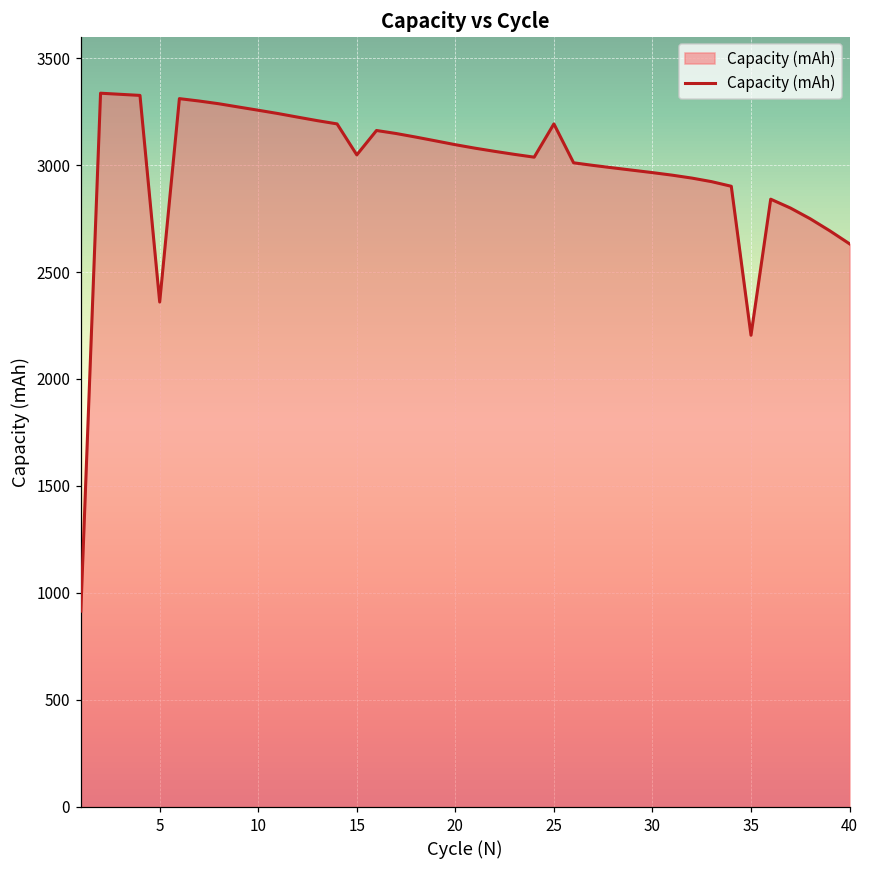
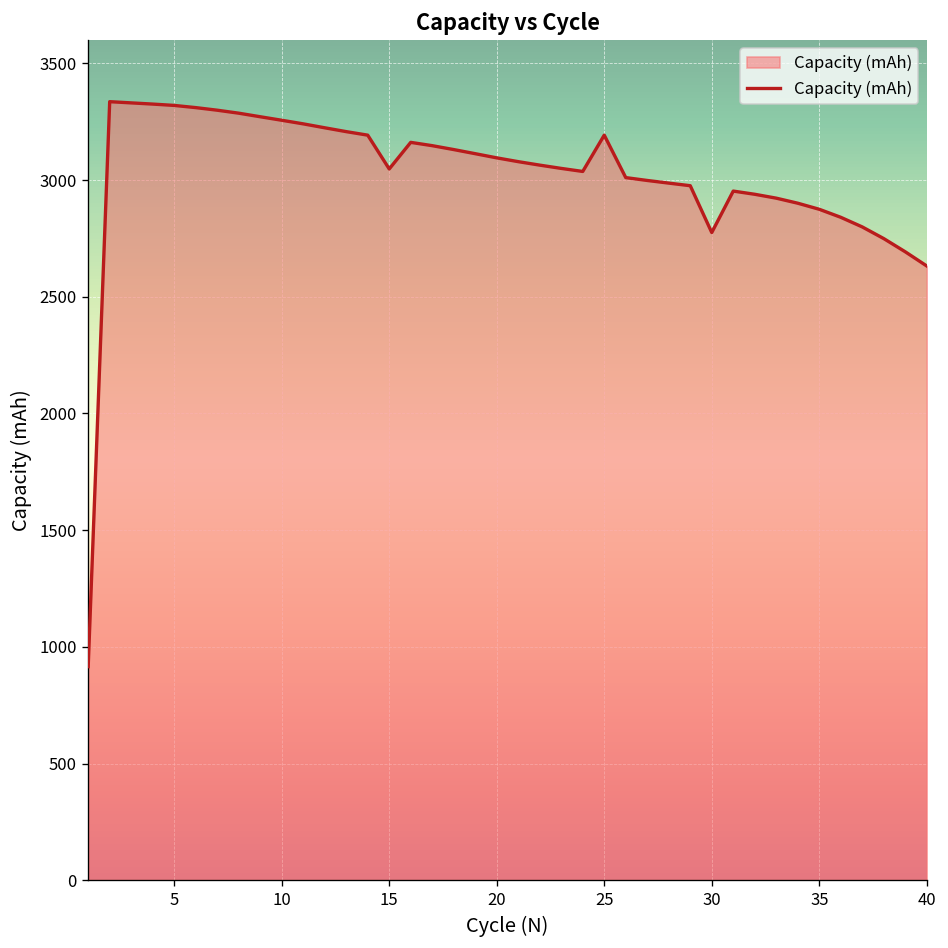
  {
-   "5": 2360,
+   "5": 3320,
    "10": 3260,
    "15": 3050,
    "20": 3100,
    "25": 3190,
-   "30": 2960,
-   "35": 2200,
+   "30": 2780,
+   "35": 2870,
    "40": 2630
  }
